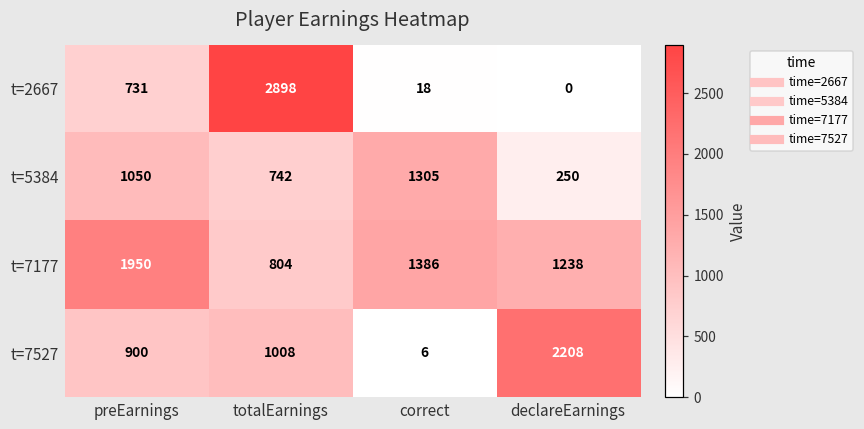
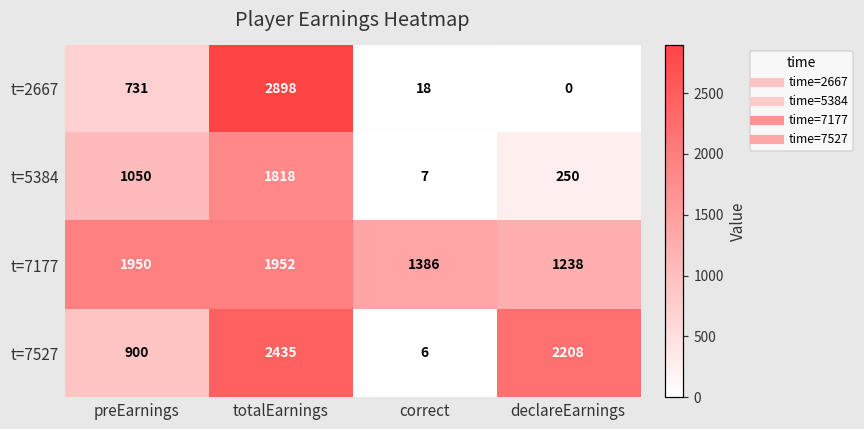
  {
    "t=2667": {
      "preEarnings": 731,
      "totalEarnings": 2898,
      "correct": 18,
      "declareEarnings": 0
    },
    "t=5384": {
      "preEarnings": 1050,
-     "totalEarnings": 742,
-     "correct": 1305,
+     "totalEarnings": 1818,
+     "correct": 7,
      "declareEarnings": 250
    },
    "t=7177": {
      "preEarnings": 1950,
-     "totalEarnings": 804,
+     "totalEarnings": 1952,
      "correct": 1386,
      "declareEarnings": 1238
    },
    "t=7527": {
      "preEarnings": 900,
-     "totalEarnings": 1008,
+     "totalEarnings": 2435,
      "correct": 6,
      "declareEarnings": 2208
    }
  }
